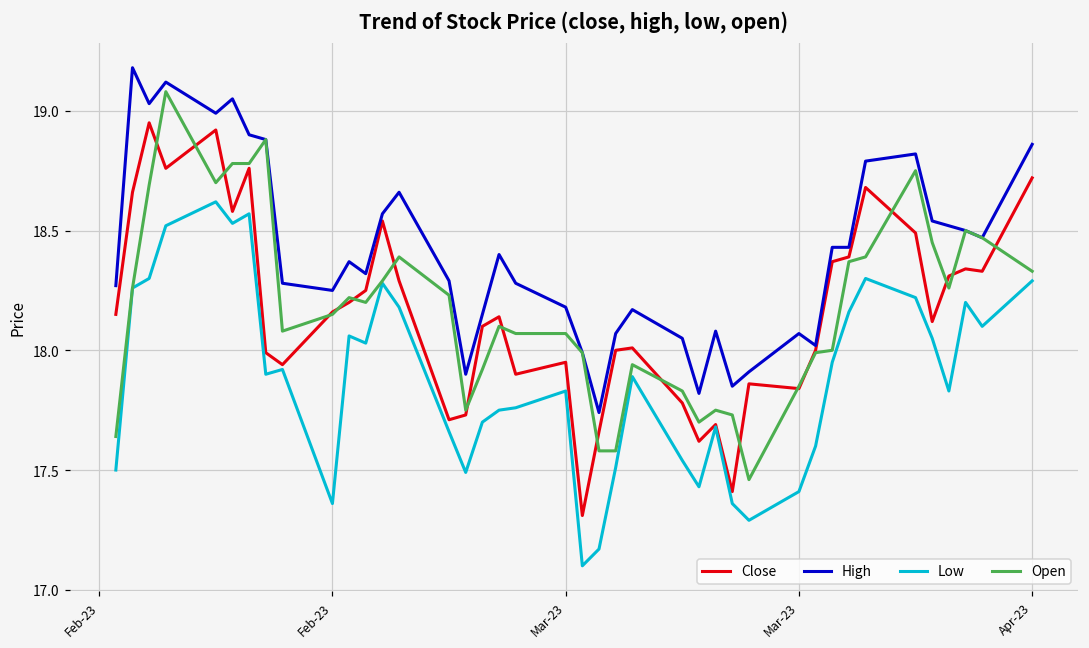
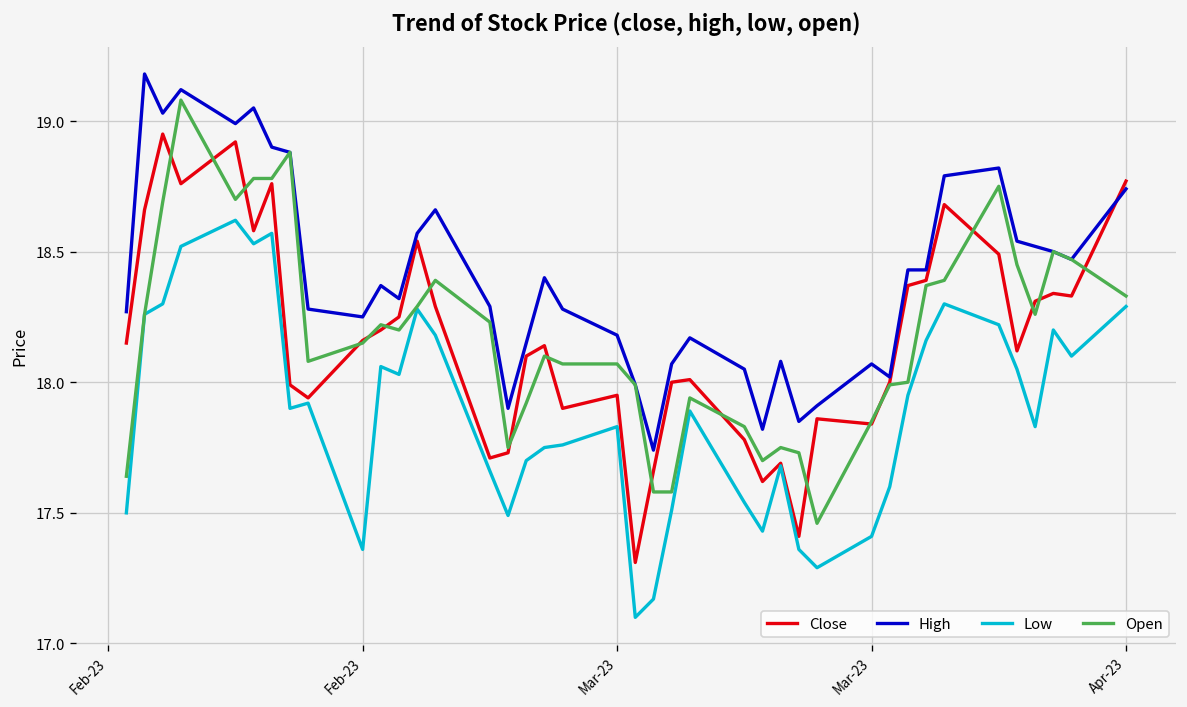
  {
    "Close": {
-     "Apr-23": 18.72
+     "Apr-23": 18.77
    },
    "High": {
      "Feb-23": 18.25,
-     "Apr-23": 18.86
+     "Apr-23": 18.74
    },
    "Low": {
      "Feb-23": 17.36,
      "Apr-23": 18.29
    },
    "Open": {
      "Apr-23": 18.33
    }
  }
